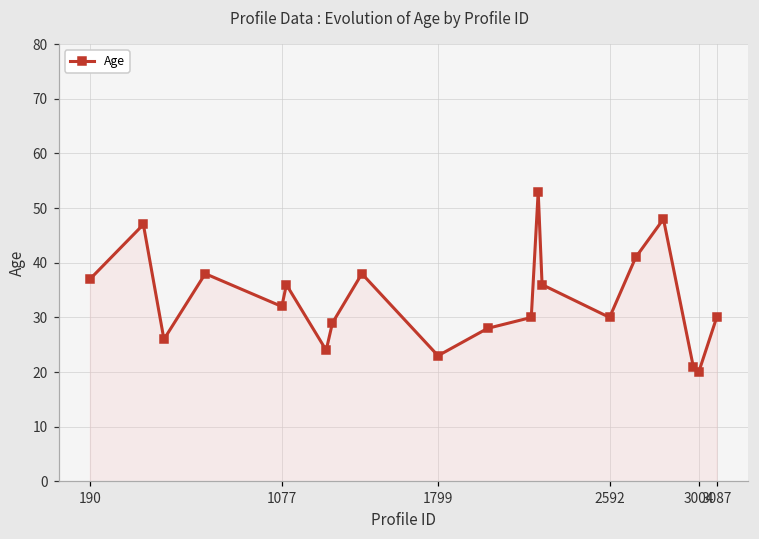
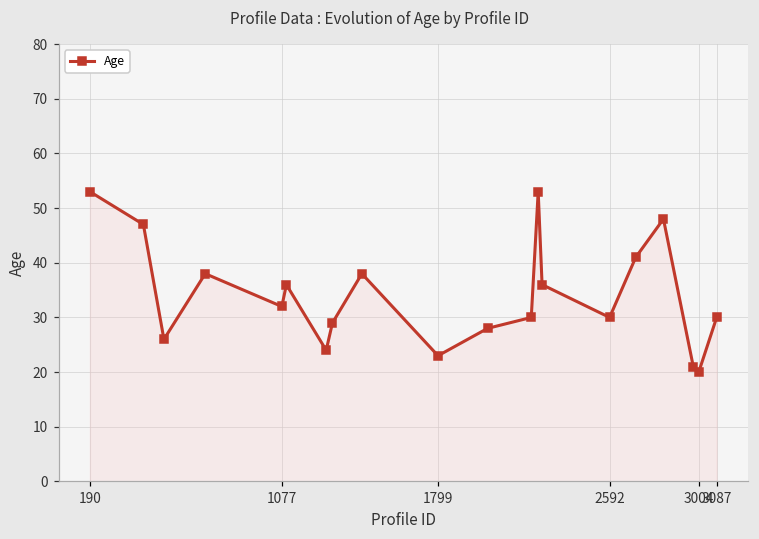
  {
-   "190": 37,
+   "190": 53,
    "1077": 32,
    "1799": 23,
    "2592": 30
  }
